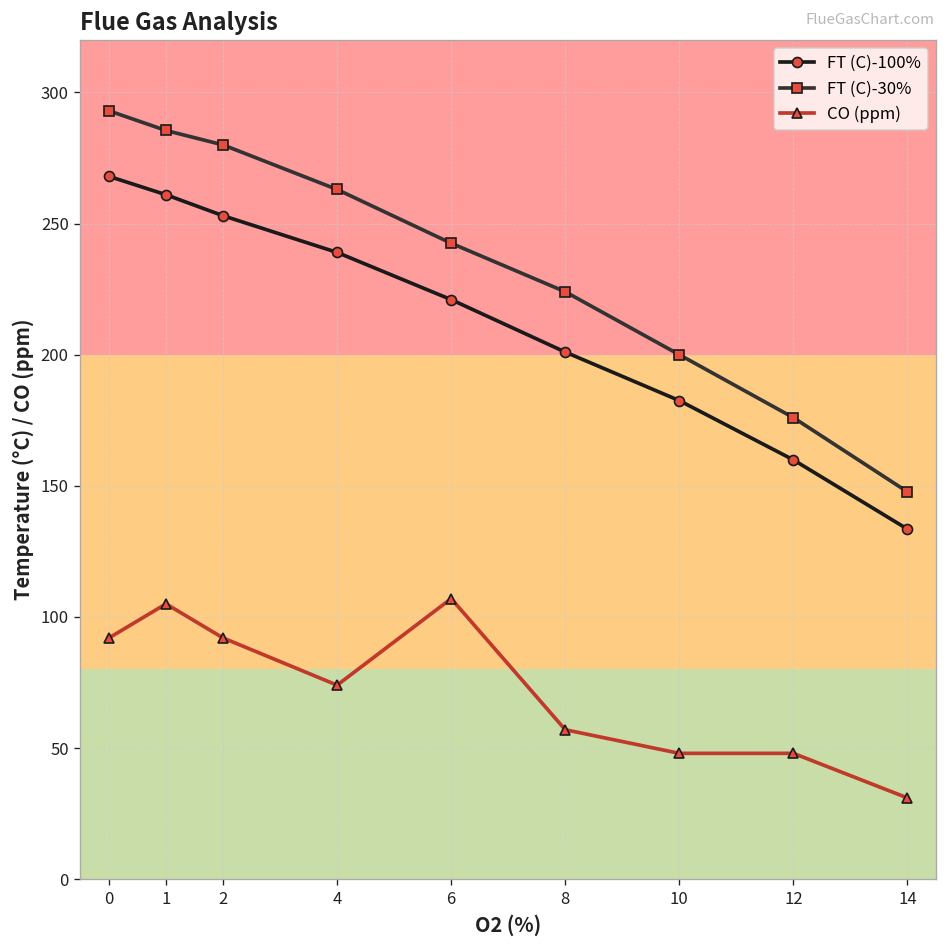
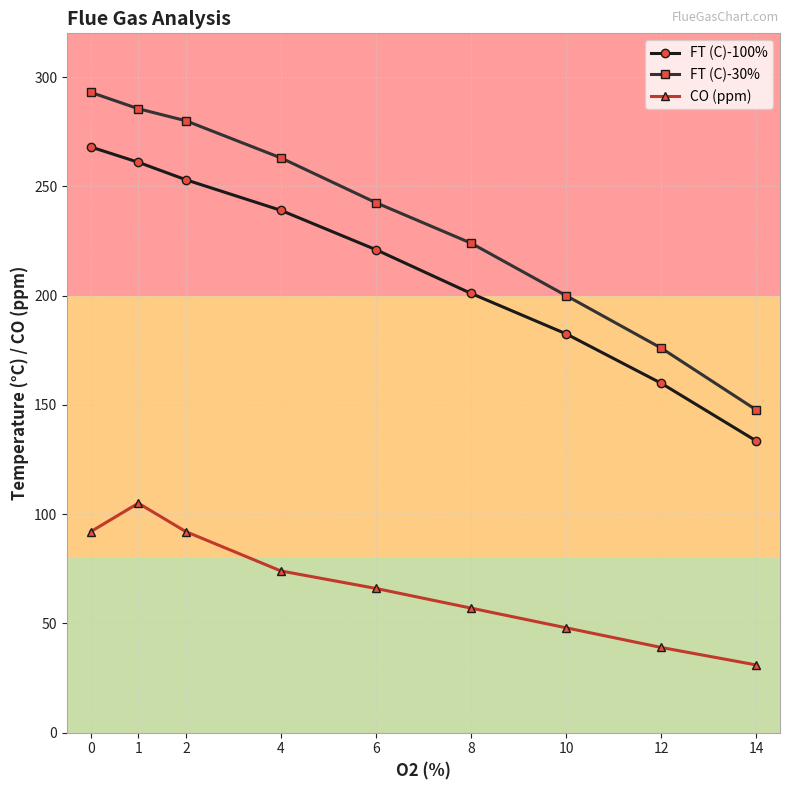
  {
    "CO (ppm)": {
      "0": 92,
      "1": 105,
      "2": 92,
      "4": 74,
-     "6": 107,
+     "6": 66,
      "8": 57,
      "10": 48,
-     "12": 48,
+     "12": 39,
      "14": 31
    }
  }
